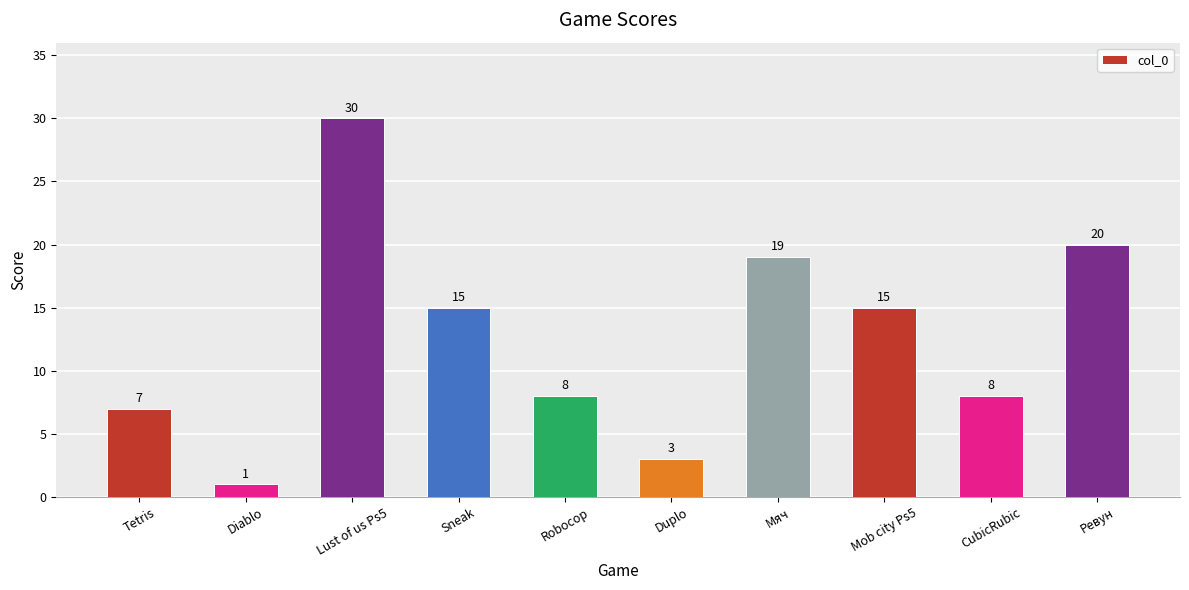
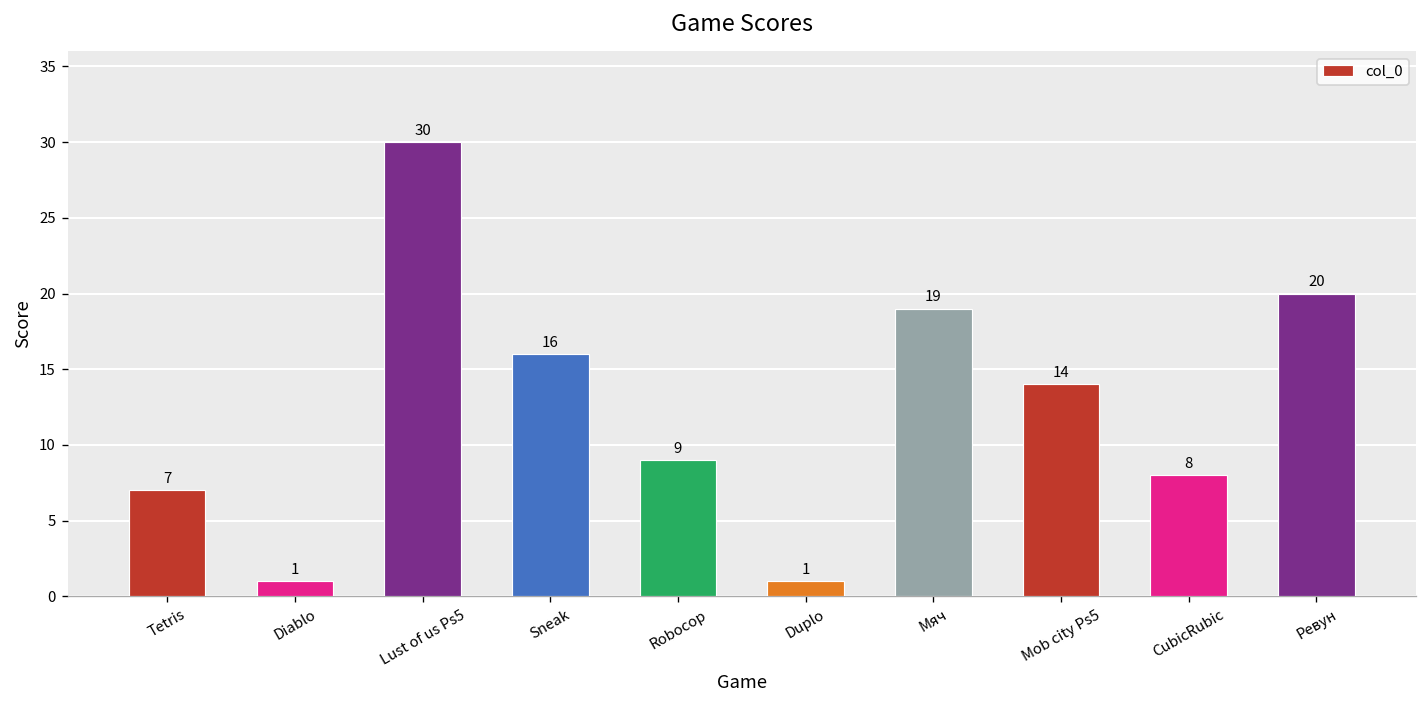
  {
    "Tetris": 7,
    "Diablo": 1,
    "Lust of us Ps5": 30,
-   "Sneak": 15,
-   "Robocop": 8,
-   "Duplo": 3,
+   "Sneak": 16,
+   "Robocop": 9,
+   "Duplo": 1,
    "Мяч": 19,
-   "Mob city Ps5": 15,
+   "Mob city Ps5": 14,
    "CubicRubic": 8,
    "Ревун": 20
  }
